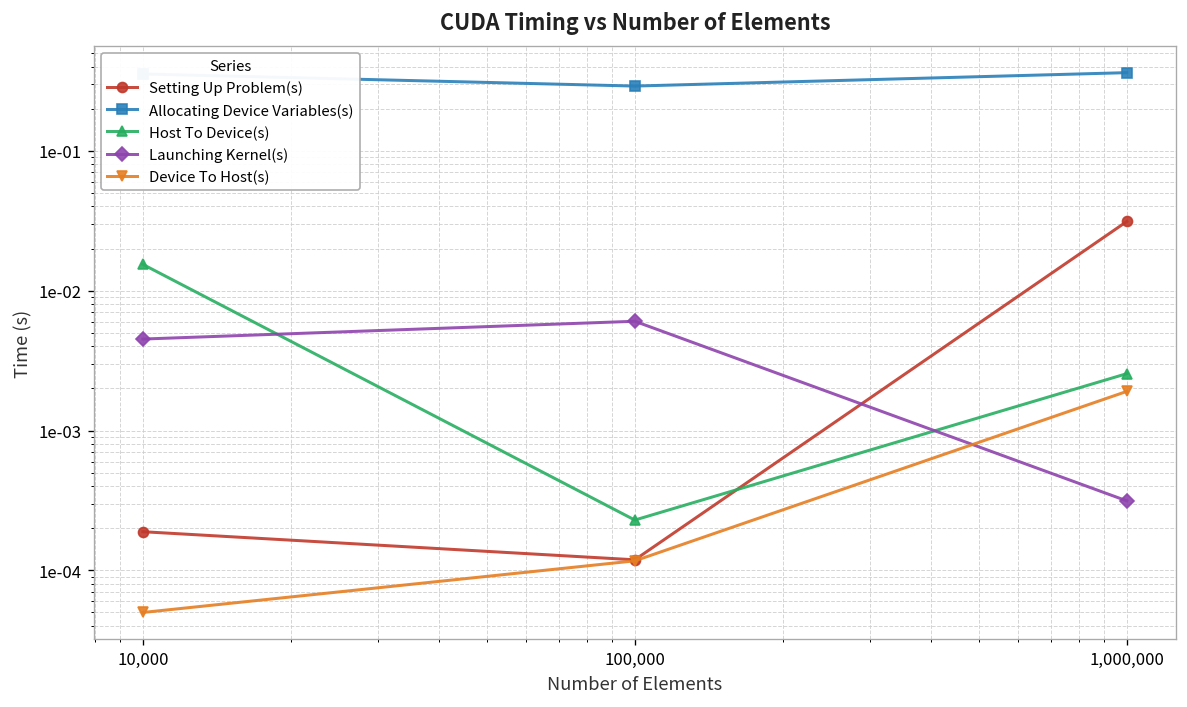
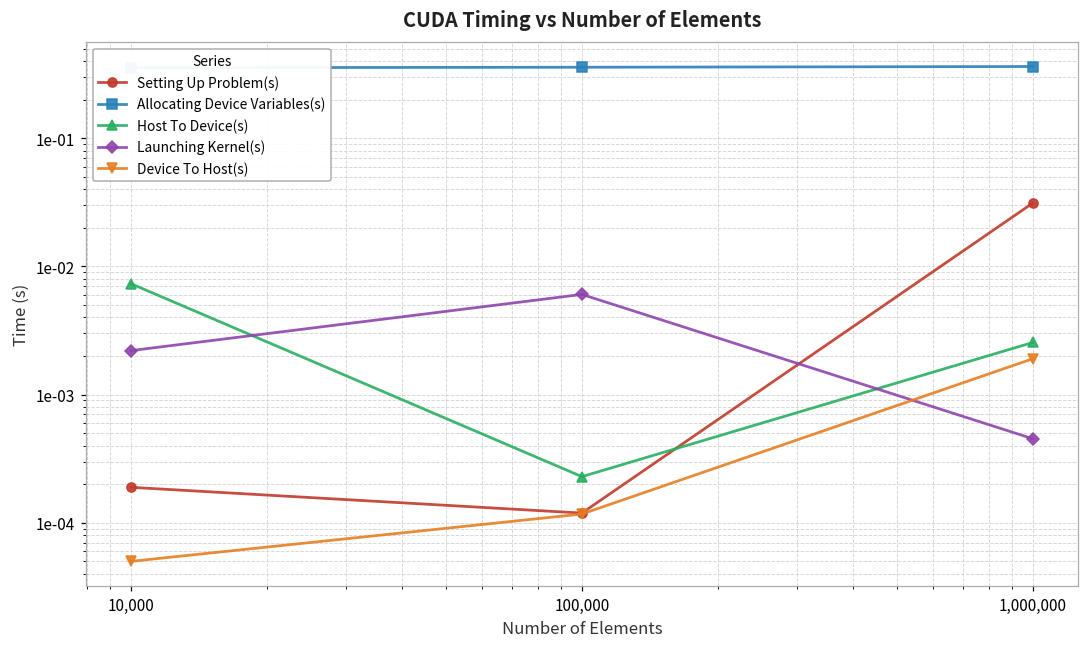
  {
    "Setting Up Problem(s)": {
      "10,000": 0.00019,
      "1,000,000": 0.031
    },
    "Allocating Device Variables(s)": {
-     "100,000": 0.29,
+     "100,000": 0.36,
      "1,000,000": 0.36
    },
    "Host To Device(s)": {
-     "10,000": 0.015,
+     "10,000": 0.007,
      "100,000": 0.00023,
      "1,000,000": 0.0026
    },
    "Launching Kernel(s)": {
-     "10,000": 0.0045,
+     "10,000": 0.0022,
      "100,000": 0.006,
-     "1,000,000": 0.00031
+     "1,000,000": 0.00045
    },
    "Device To Host(s)": {
      "10,000": 0.00005,
      "1,000,000": 0.0019
    }
  }
